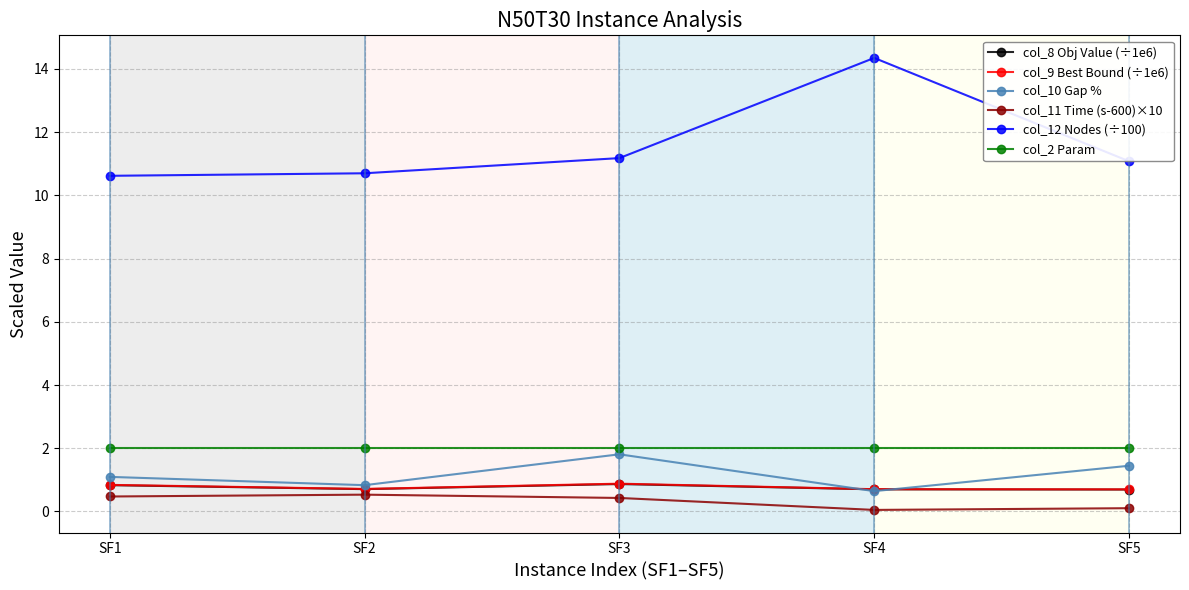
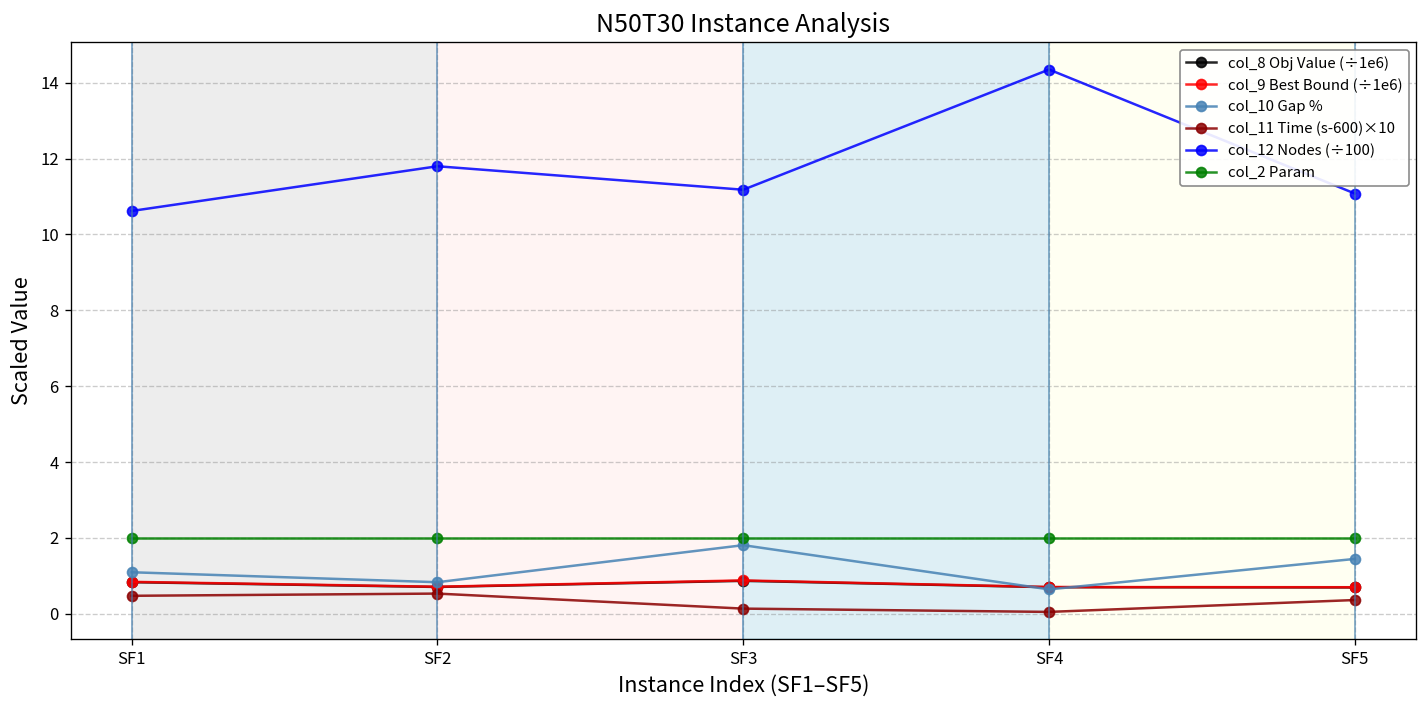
  {
    "col_10 Gap %": {
      "SF1": 1.1,
      "SF2": 0.8,
      "SF3": 1.8,
      "SF5": 1.4
    },
    "col_11 Time (s-600)×10": {
      "SF1": 0.5,
      "SF2": 0.5,
-     "SF3": 0.4,
+     "SF3": 0.1,
      "SF4": 0.0,
-     "SF5": 0.1
+     "SF5": 0.4
    },
    "col_12 Nodes (÷100)": {
      "SF1": 10.6,
-     "SF2": 10.7,
+     "SF2": 11.8,
      "SF3": 11.2,
      "SF4": 14.4,
      "SF5": 11.1
    },
    "col_2 Param": {
      "SF1": 2.0,
      "SF2": 2.0,
      "SF3": 2.0,
      "SF4": 2.0,
      "SF5": 2.0
    }
  }
